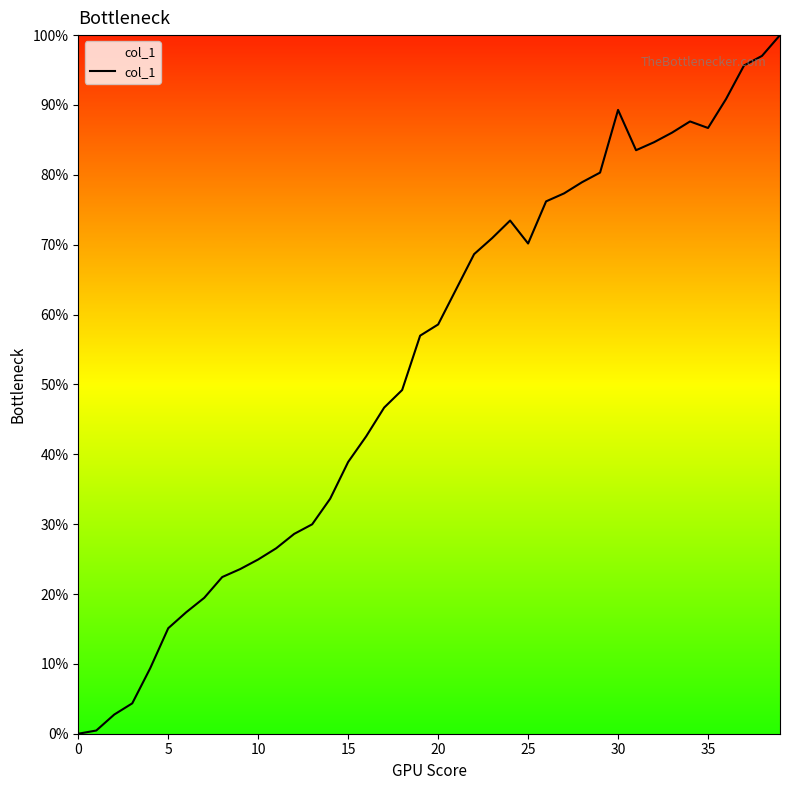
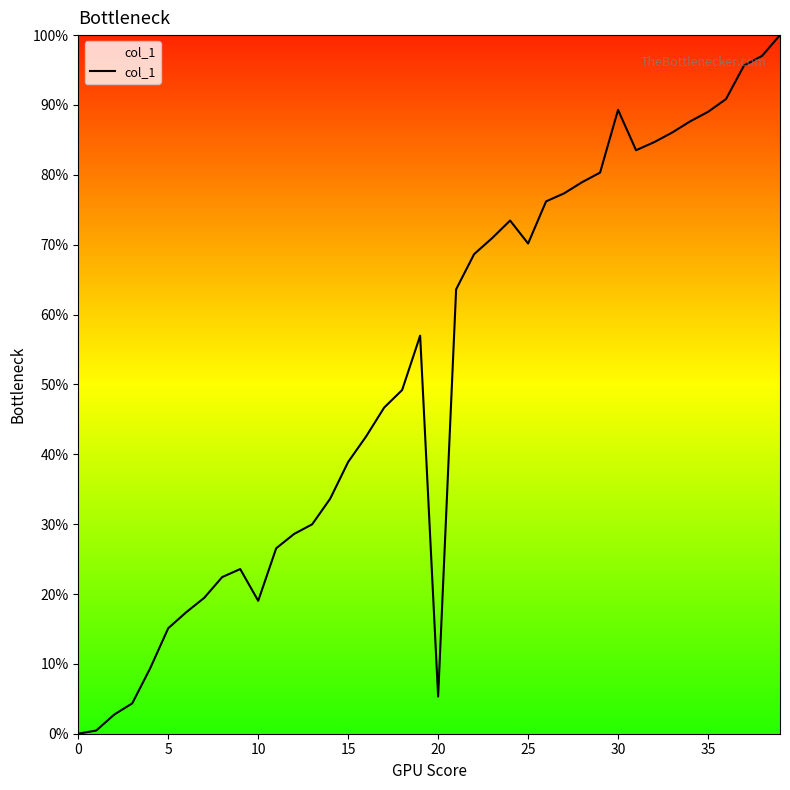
  {
    "0": "0%",
    "5": "15%",
-   "10": "25%",
+   "10": "19%",
    "15": "39%",
-   "20": "59%",
+   "20": "5%",
    "25": "70%",
    "30": "89%",
-   "35": "87%"
+   "35": "89%"
  }
